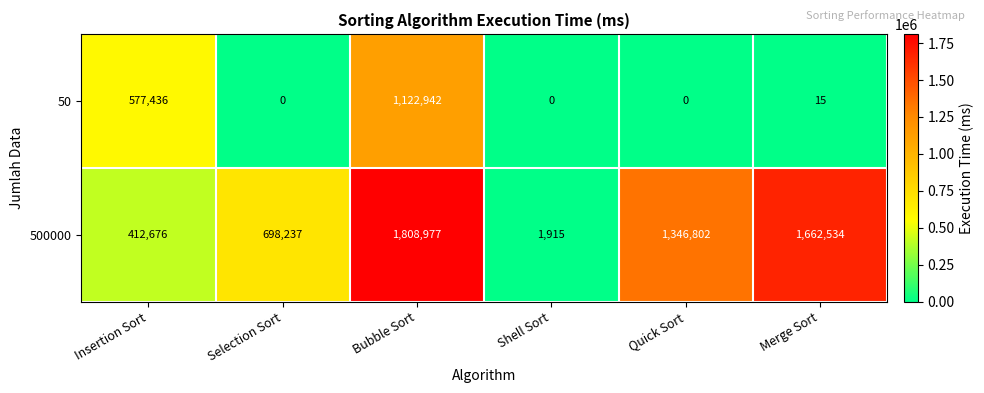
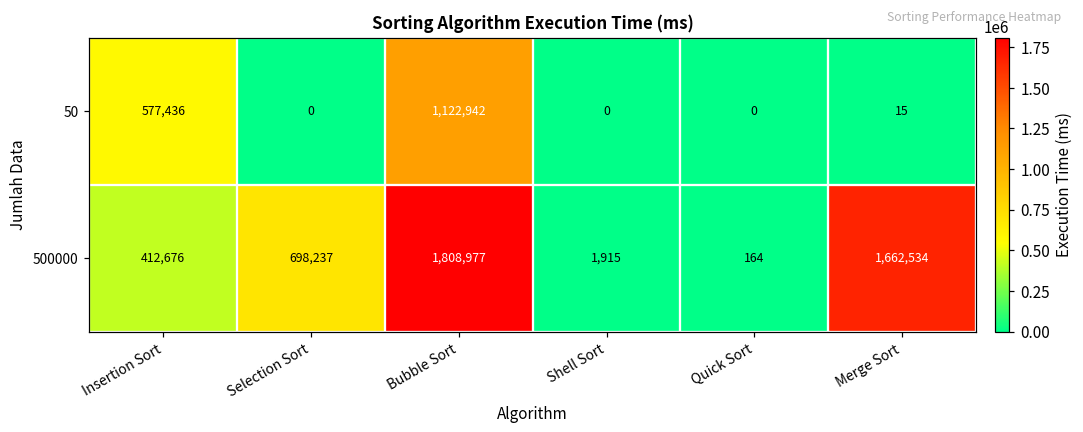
  {
    "50": {
      "Insertion Sort": "577,436",
      "Selection Sort": "0",
      "Bubble Sort": "1,122,942",
      "Shell Sort": "0",
      "Quick Sort": "0",
      "Merge Sort": "15"
    },
    "500000": {
      "Insertion Sort": "412,676",
      "Selection Sort": "698,237",
      "Bubble Sort": "1,808,977",
      "Shell Sort": "1,915",
-     "Quick Sort": "1,346,802",
+     "Quick Sort": "164",
      "Merge Sort": "1,662,534"
    }
  }
